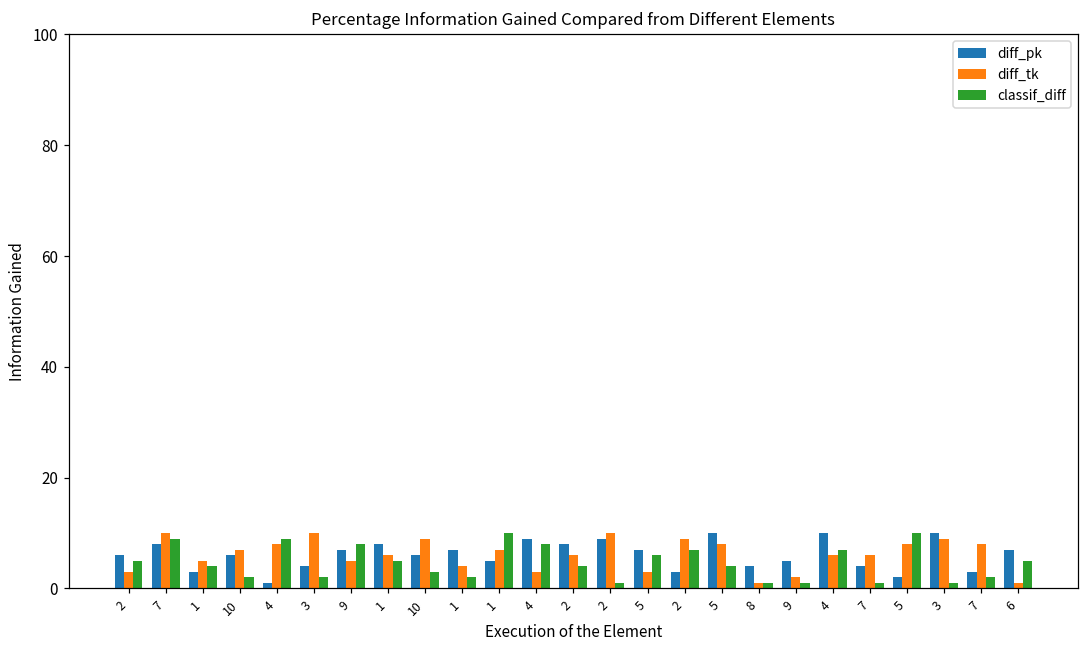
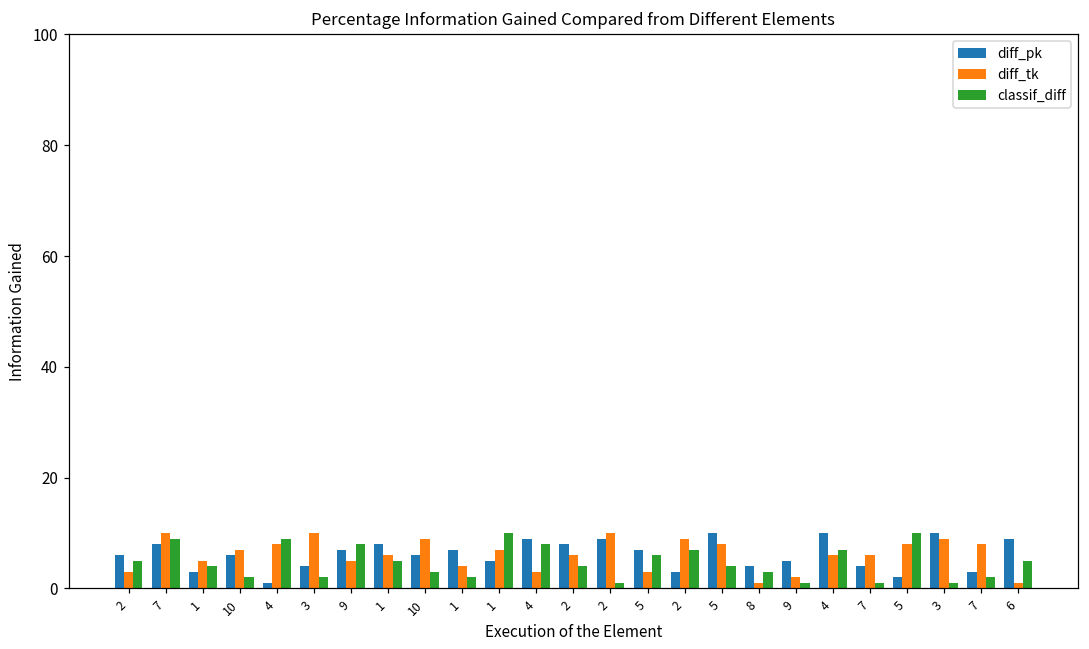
  {
    "diff_pk": {
      "8": 4,
-     "6": 7
+     "6": 9
    },
    "diff_tk": {
      "8": 1,
      "6": 1
    },
    "classif_diff": {
-     "8": 1,
+     "8": 3,
      "6": 5
    }
  }
